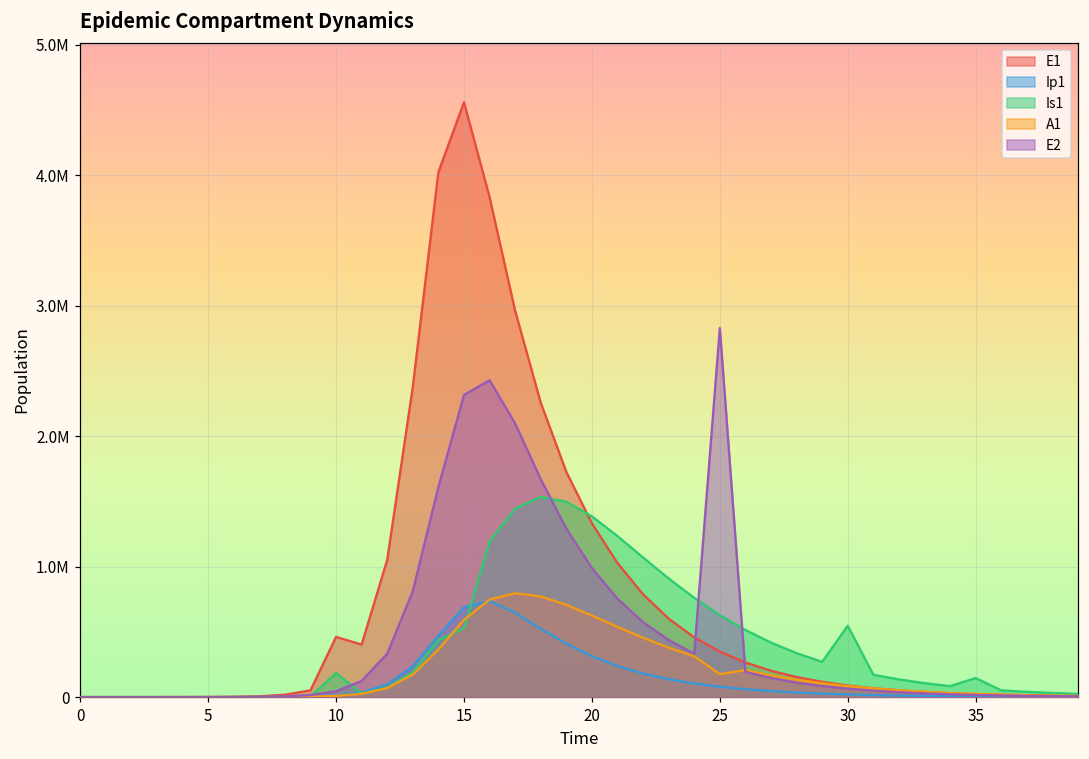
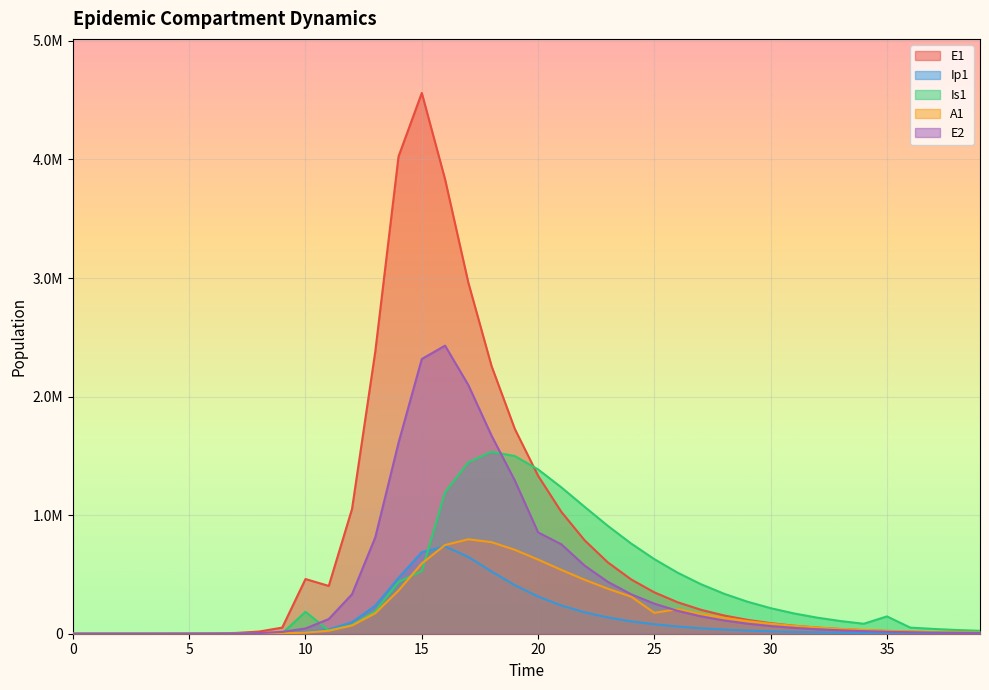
  {
    "E1": {
      "10": 460000,
      "15": 4560000,
      "20": 1330000,
      "25": 350000
    },
    "Ip1": {
      "15": 690000,
      "20": 310000,
      "25": 80000,
      "30": 20000
    },
    "Is1": {
      "10": 180000,
      "15": 530000,
      "20": 1390000,
      "25": 630000,
-     "30": 550000,
+     "30": 220000,
      "35": 150000
    },
    "A1": {
      "15": 590000,
      "20": 630000,
      "25": 180000
    },
    "E2": {
      "10": 40000,
      "15": 2320000,
-     "20": 990000,
-     "25": 2830000
+     "20": 850000,
+     "25": 250000
    }
  }
